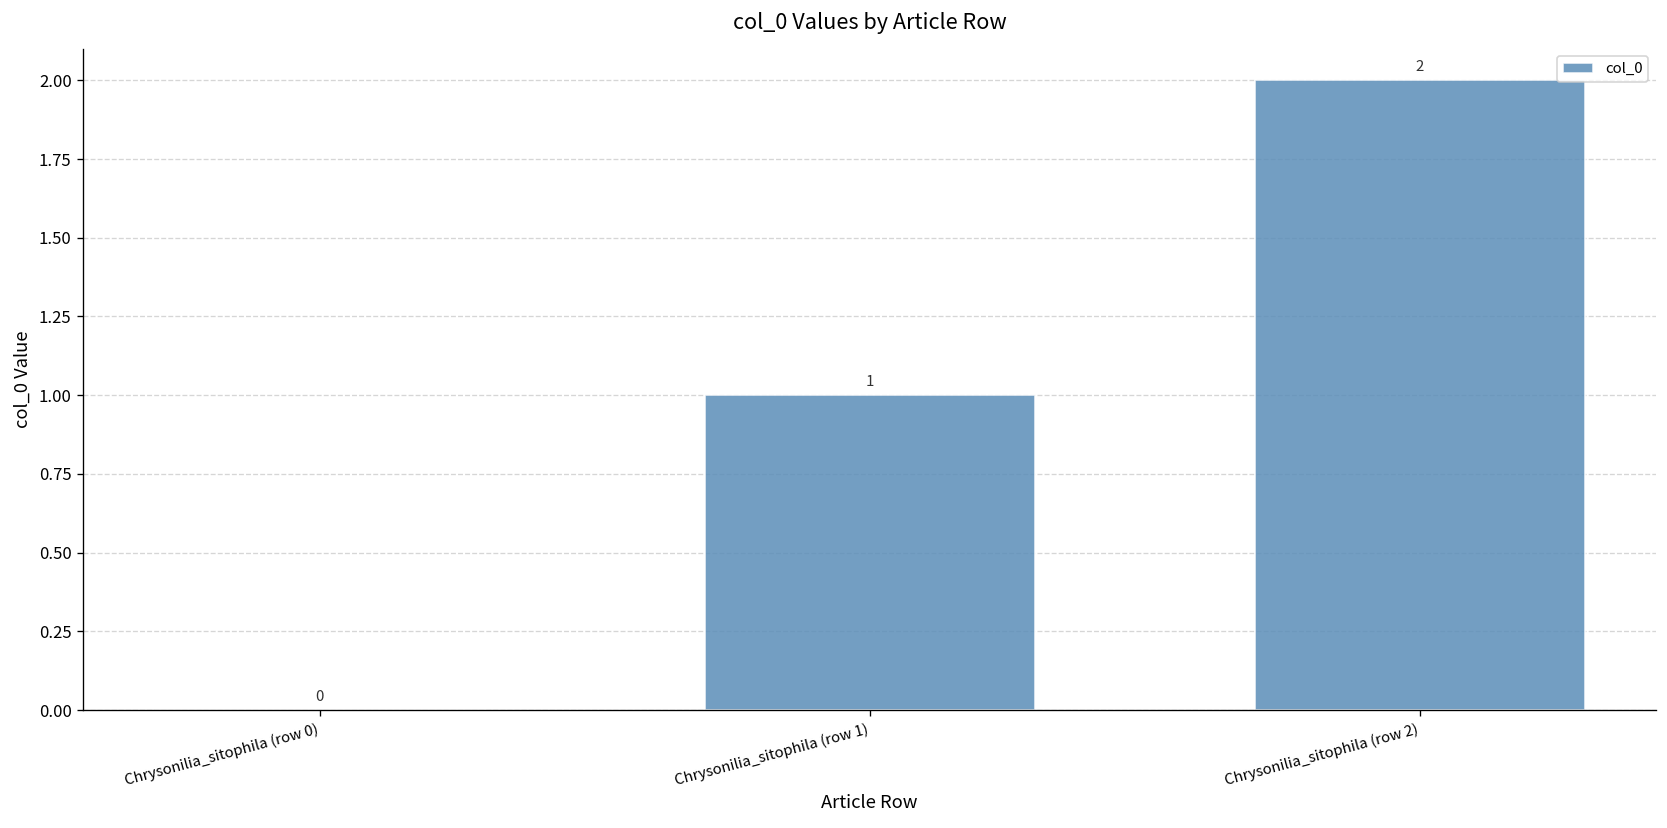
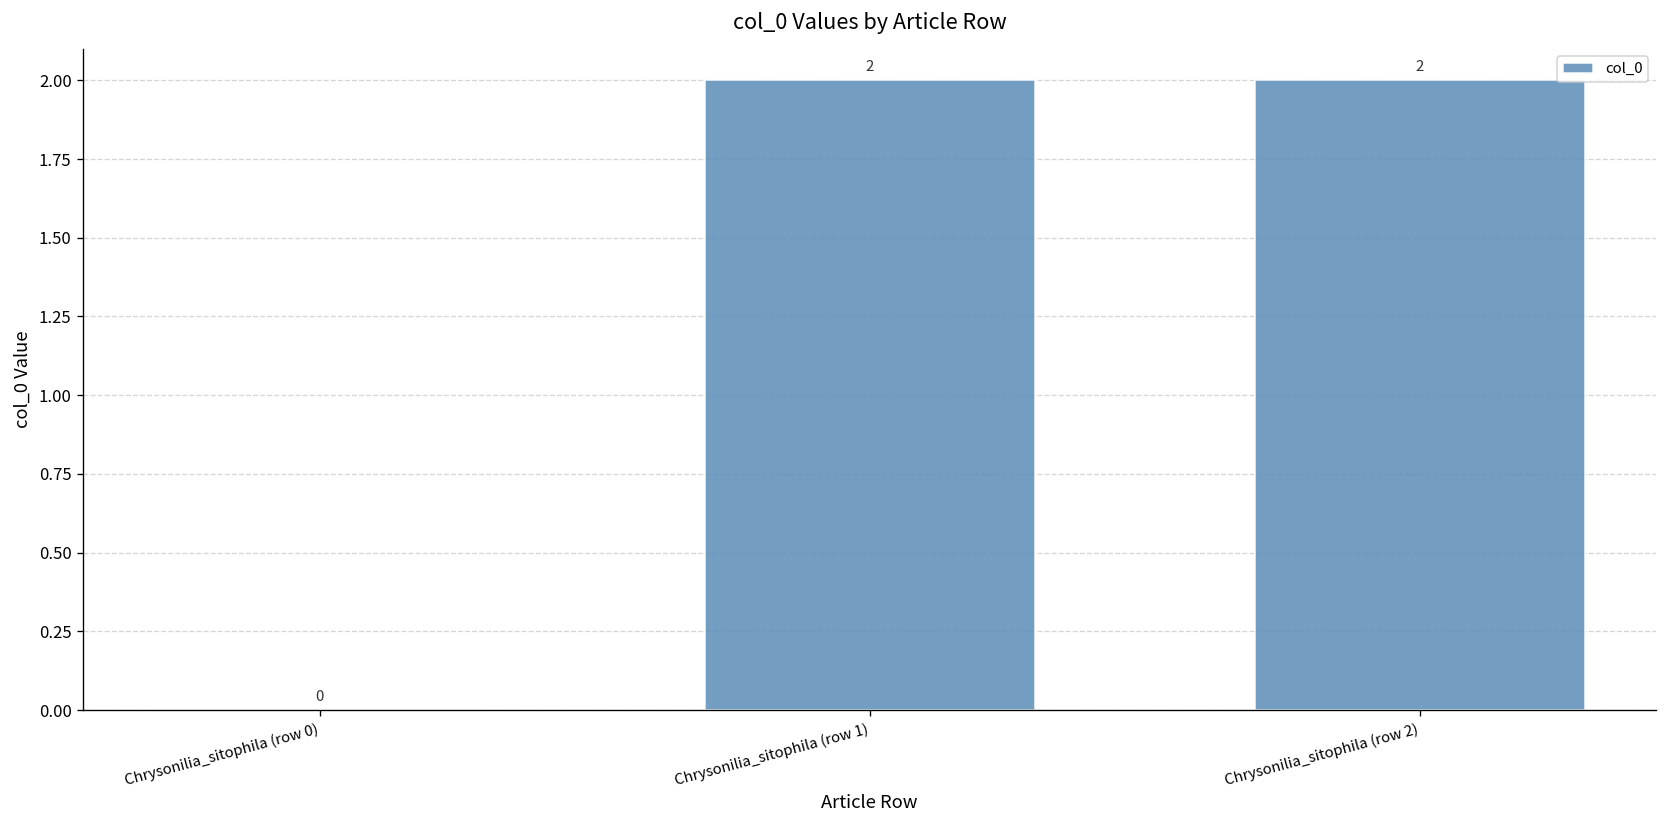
  {
    "Chrysonilia_sitophila (row 0)": 0,
-   "Chrysonilia_sitophila (row 1)": 1,
+   "Chrysonilia_sitophila (row 1)": 2,
    "Chrysonilia_sitophila (row 2)": 2
  }
